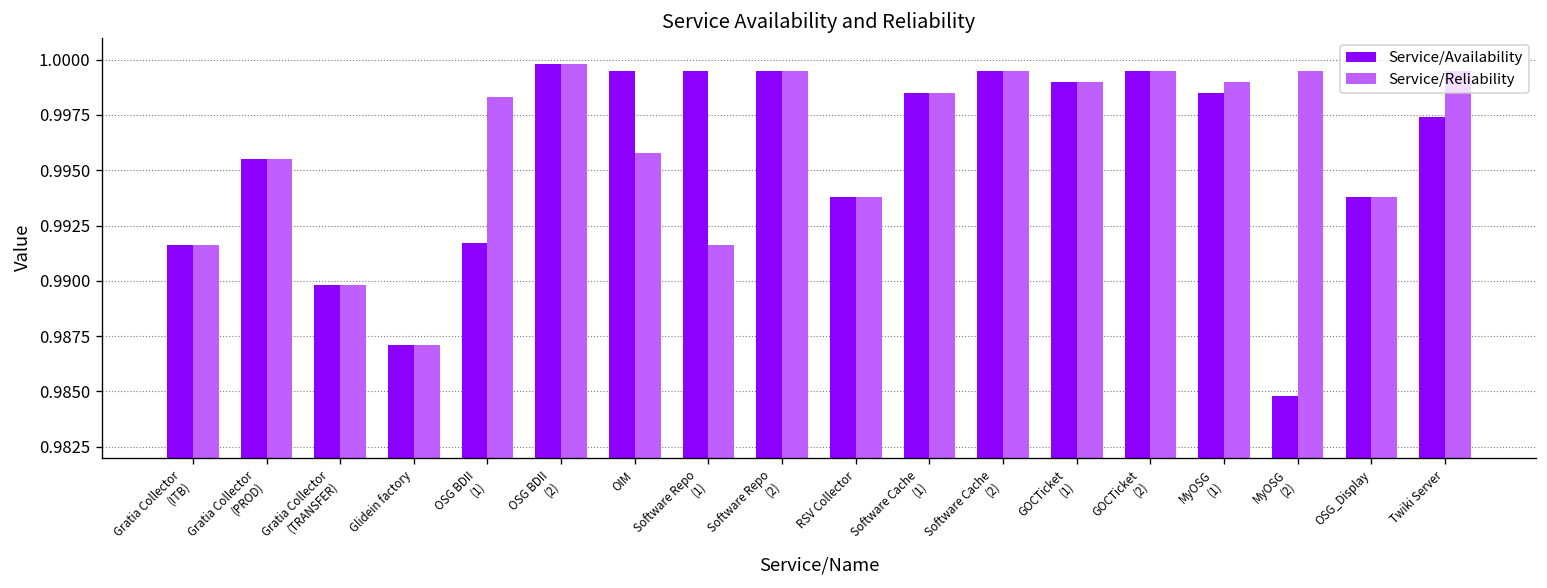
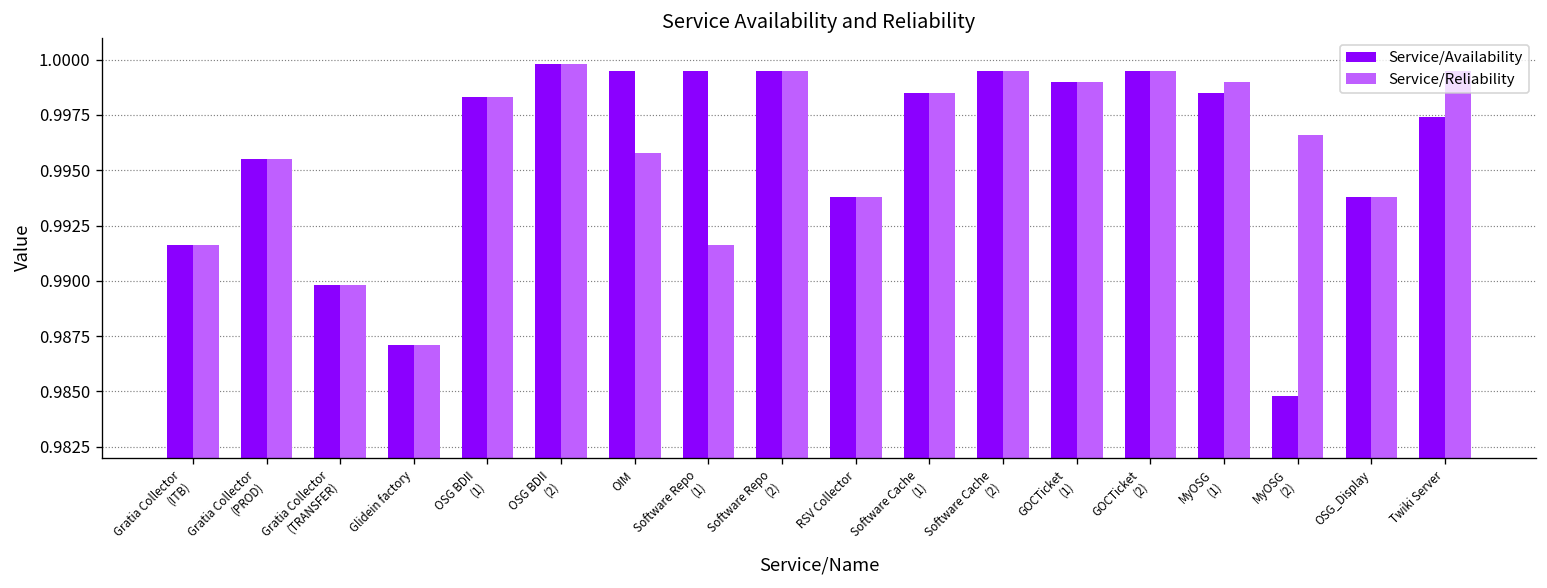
  {
    "Service/Availability": {
      "Gratia Collector (ITB)": 0.9916,
      "Gratia Collector (PROD)": 0.9955,
      "Gratia Collector (TRANSFER)": 0.9898,
      "Glidein factory": 0.9871,
-     "OSG BDII (1)": 0.9917,
+     "OSG BDII (1)": 0.9983,
      "OSG BDII (2)": 0.9998,
      "OIM": 0.9995,
      "Software Repo (1)": 0.9995,
      "Software Repo (2)": 0.9995,
      "RSV Collector": 0.9938,
      "Software Cache (1)": 0.9985,
      "Software Cache (2)": 0.9995,
      "GOCTicket (1)": 0.9990,
      "GOCTicket (2)": 0.9995,
      "MyOSG (1)": 0.9985,
      "MyOSG (2)": 0.9848,
      "OSG_Display": 0.9938,
      "Twiki Server": 0.9974
    },
    "Service/Reliability": {
      "Gratia Collector (ITB)": 0.9916,
      "Gratia Collector (PROD)": 0.9955,
      "Gratia Collector (TRANSFER)": 0.9898,
      "Glidein factory": 0.9871,
      "OSG BDII (1)": 0.9983,
      "OSG BDII (2)": 0.9998,
      "OIM": 0.9958,
      "Software Repo (1)": 0.9916,
      "Software Repo (2)": 0.9995,
      "RSV Collector": 0.9938,
      "Software Cache (1)": 0.9985,
      "Software Cache (2)": 0.9995,
      "GOCTicket (1)": 0.9990,
      "GOCTicket (2)": 0.9995,
      "MyOSG (1)": 0.9990,
-     "MyOSG (2)": 0.9995,
+     "MyOSG (2)": 0.9966,
      "OSG_Display": 0.9938
    }
  }
